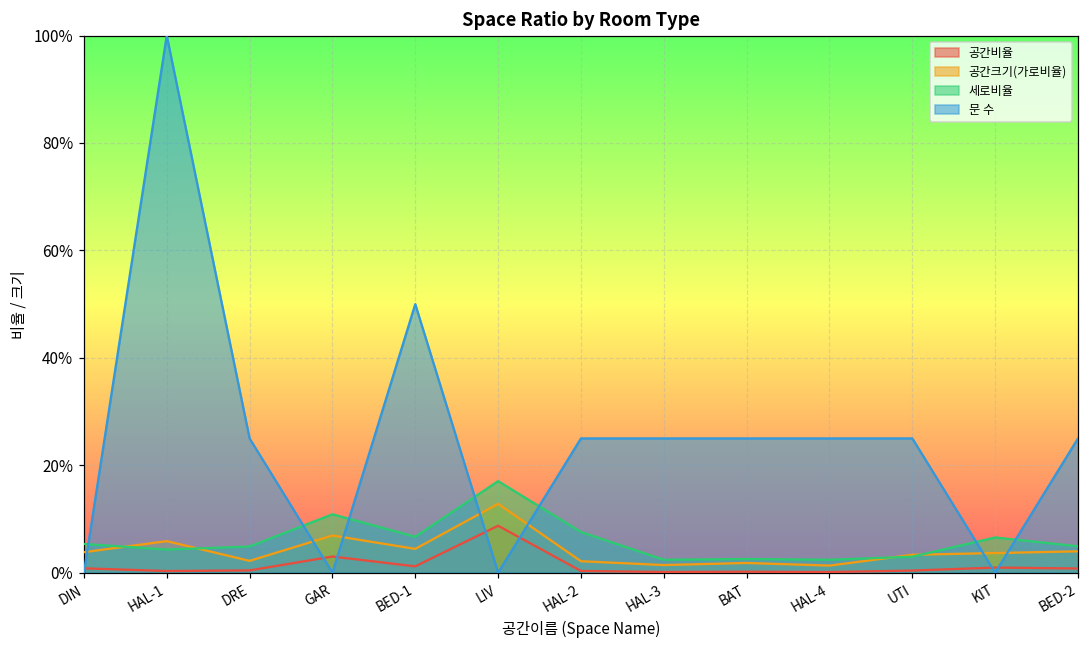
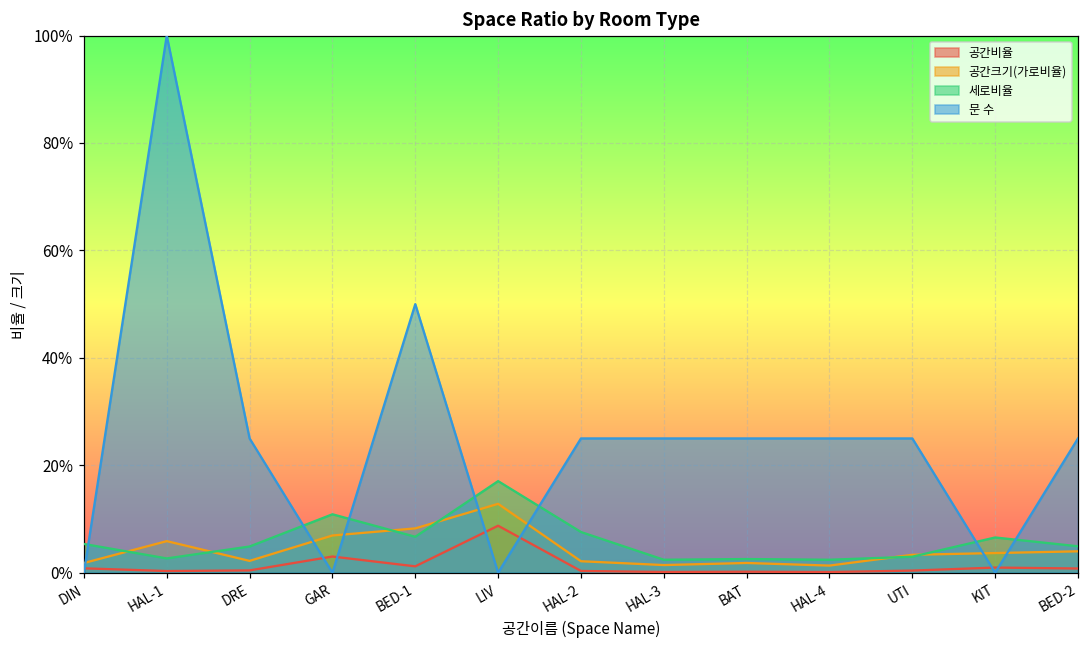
  {
    "공간비율": {
      "DIN": "1%",
      "HAL-1": "0%",
      "DRE": "0%",
      "GAR": "3%",
      "BED-1": "1%",
      "LIV": "9%",
      "HAL-2": "0%",
      "HAL-3": "0%",
      "BAT": "0%",
      "HAL-4": "0%",
      "UTI": "0%",
      "KIT": "1%",
      "BED-2": "1%"
    },
    "공간크기(가로비율)": {
-     "DIN": "4%",
+     "DIN": "2%",
      "HAL-1": "6%",
      "DRE": "2%",
      "GAR": "7%",
-     "BED-1": "4%",
+     "BED-1": "8%",
      "LIV": "13%",
      "HAL-2": "2%",
      "HAL-3": "1%",
      "BAT": "2%",
      "HAL-4": "1%",
      "KIT": "4%",
      "BED-2": "4%"
    },
    "세로비율": {
      "DIN": "5%",
-     "HAL-1": "4%",
+     "HAL-1": "3%",
      "DRE": "5%",
      "GAR": "11%",
      "BED-1": "7%",
      "LIV": "17%",
      "HAL-2": "8%",
      "HAL-3": "2%",
      "BAT": "3%",
      "HAL-4": "2%",
      "KIT": "7%",
      "BED-2": "5%"
    },
    "문 수": {
      "DIN": "0%",
      "HAL-1": "100%",
      "DRE": "25%",
      "GAR": "0%",
      "BED-1": "50%",
      "LIV": "0%",
      "HAL-2": "25%",
      "HAL-3": "25%",
      "BAT": "25%",
      "HAL-4": "25%",
      "UTI": "25%",
      "KIT": "0%",
      "BED-2": "25%"
    }
  }
